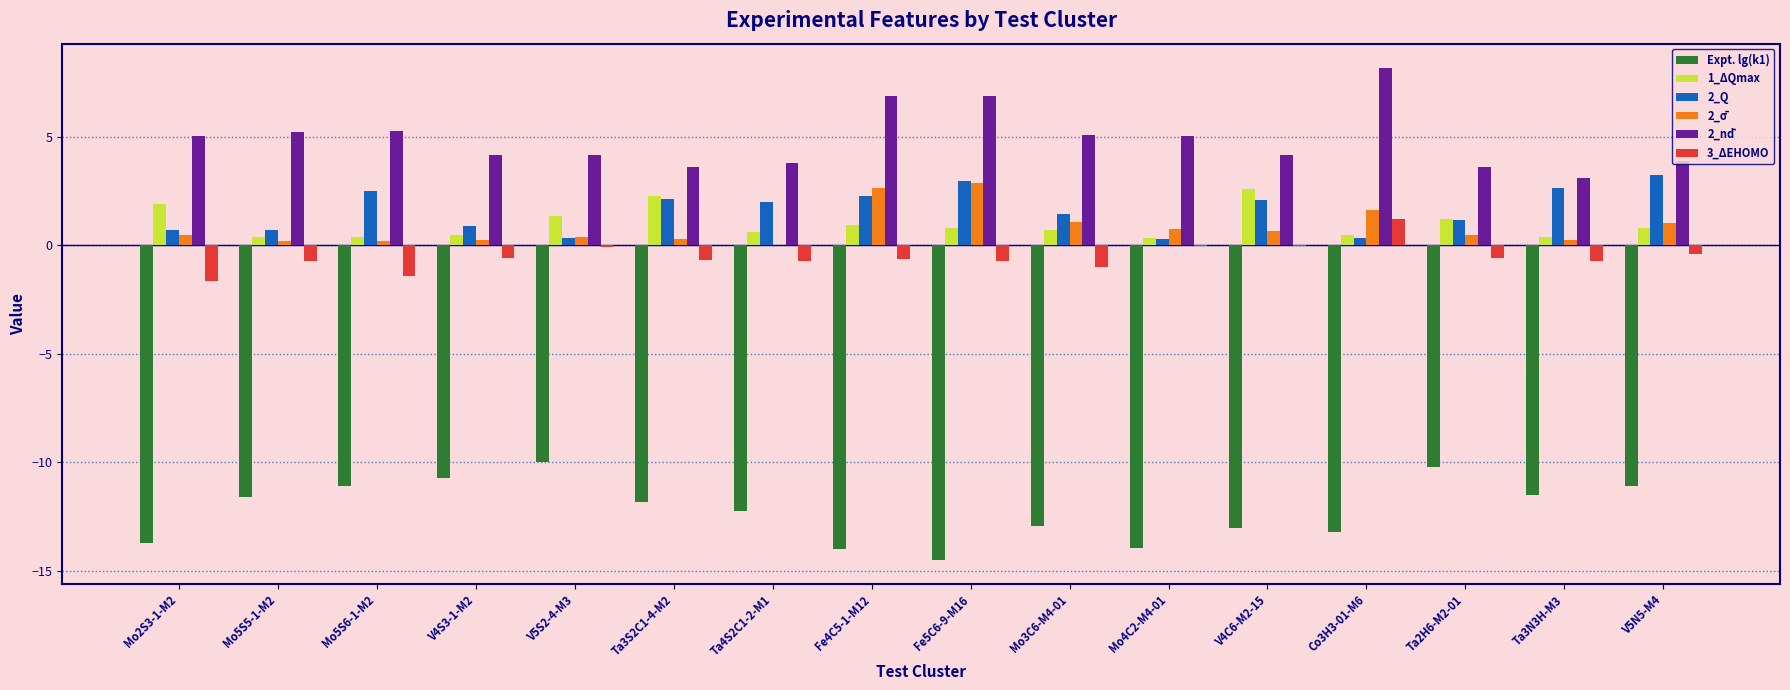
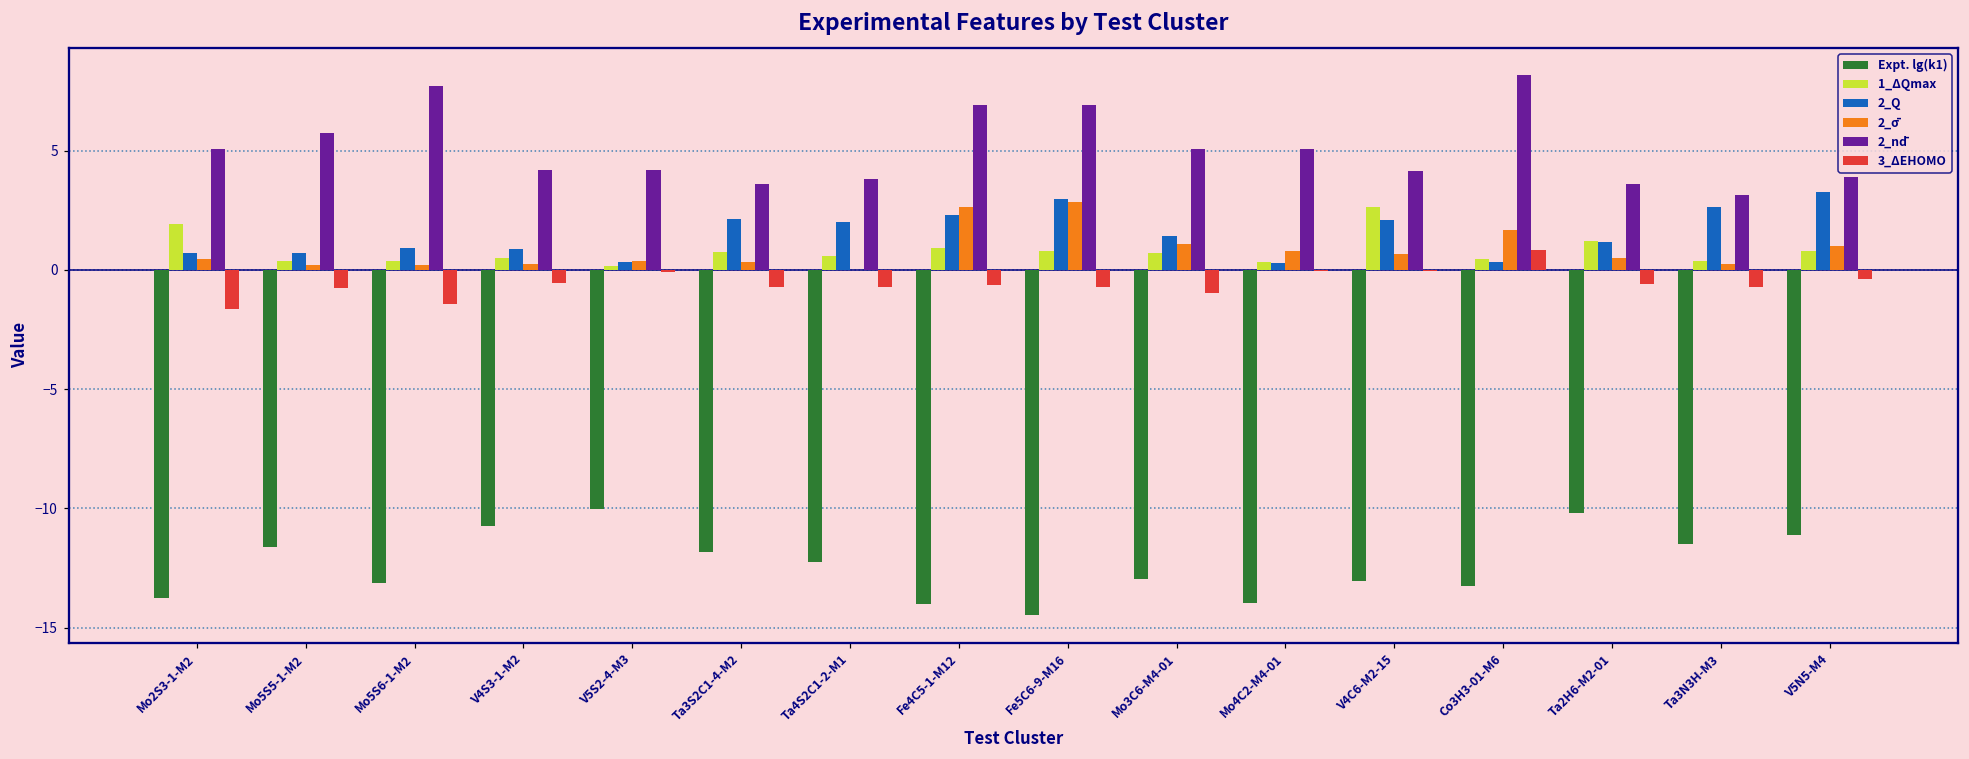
  {
    "Expt. lg(k1)": {
      "Mo2S3-1-M2": -13.7,
      "Mo5S5-1-M2": -11.6,
-     "Mo5S6-1-M2": -11.1,
+     "Mo5S6-1-M2": -13.1,
      "V4S3-1-M2": -10.7,
      "V5S2-4-M3": -10.0,
      "Ta3S2C1-4-M2": -11.8,
      "Ta4S2C1-2-M1": -12.3,
      "Fe4C5-1-M12": -14.0,
      "Fe5C6-9-M16": -14.5,
      "Mo3C6-M4-01": -13.0,
      "Mo4C2-M4-01": -13.9,
      "V4C6-M2-15": -13.1,
      "Co3H3-01-M6": -13.2,
      "Ta2H6-M2-01": -10.2,
      "Ta3N3H-M3": -11.5,
      "V5N5-M4": -11.1
    },
    "1_ΔQmax": {
      "Mo2S3-1-M2": 1.9,
      "Mo5S5-1-M2": 0.4,
      "Mo5S6-1-M2": 0.4,
      "V4S3-1-M2": 0.5,
-     "V5S2-4-M3": 1.4,
-     "Ta3S2C1-4-M2": 2.3,
+     "V5S2-4-M3": 0.2,
+     "Ta3S2C1-4-M2": 0.8,
      "Ta4S2C1-2-M1": 0.6,
      "Fe4C5-1-M12": 0.9,
      "Fe5C6-9-M16": 0.8,
      "Mo3C6-M4-01": 0.7,
      "Mo4C2-M4-01": 0.4,
      "V4C6-M2-15": 2.6,
      "Co3H3-01-M6": 0.5,
      "Ta2H6-M2-01": 1.2,
      "Ta3N3H-M3": 0.4,
      "V5N5-M4": 0.8
    },
    "2_Q": {
      "Mo2S3-1-M2": 0.7,
      "Mo5S5-1-M2": 0.7,
-     "Mo5S6-1-M2": 2.5,
+     "Mo5S6-1-M2": 0.9,
      "V4S3-1-M2": 0.9,
      "V5S2-4-M3": 0.3,
      "Ta3S2C1-4-M2": 2.1,
      "Ta4S2C1-2-M1": 2.0,
      "Fe4C5-1-M12": 2.3,
      "Fe5C6-9-M16": 3.0,
      "Mo3C6-M4-01": 1.4,
      "Mo4C2-M4-01": 0.3,
      "V4C6-M2-15": 2.1,
      "Co3H3-01-M6": 0.3,
      "Ta2H6-M2-01": 1.2,
      "Ta3N3H-M3": 2.6,
      "V5N5-M4": 3.3
    },
    "2_σ̄": {
      "Mo2S3-1-M2": 0.5,
      "Mo5S5-1-M2": 0.2,
      "Mo5S6-1-M2": 0.2,
      "V4S3-1-M2": 0.2,
      "V5S2-4-M3": 0.4,
      "Ta3S2C1-4-M2": 0.3,
      "Ta4S2C1-2-M1": 0.0,
      "Fe4C5-1-M12": 2.7,
      "Fe5C6-9-M16": 2.9,
      "Mo3C6-M4-01": 1.1,
      "Mo4C2-M4-01": 0.8,
      "V4C6-M2-15": 0.7,
      "Co3H3-01-M6": 1.7,
      "Ta2H6-M2-01": 0.5,
      "Ta3N3H-M3": 0.3,
      "V5N5-M4": 1.0
    },
    "2_nd̄": {
      "Mo2S3-1-M2": 5.1,
-     "Mo5S5-1-M2": 5.2,
-     "Mo5S6-1-M2": 5.3,
+     "Mo5S5-1-M2": 5.7,
+     "Mo5S6-1-M2": 7.7,
      "V4S3-1-M2": 4.2,
      "V5S2-4-M3": 4.2,
      "Ta3S2C1-4-M2": 3.6,
      "Ta4S2C1-2-M1": 3.8,
      "Fe4C5-1-M12": 6.9,
      "Fe5C6-9-M16": 6.9,
      "Mo3C6-M4-01": 5.1,
      "Mo4C2-M4-01": 5.1,
      "V4C6-M2-15": 4.2,
      "Co3H3-01-M6": 8.2,
      "Ta2H6-M2-01": 3.6,
      "Ta3N3H-M3": 3.1
    },
    "3_ΔEHOMO": {
      "Mo2S3-1-M2": -1.6,
      "Mo5S5-1-M2": -0.7,
      "Mo5S6-1-M2": -1.4,
      "V4S3-1-M2": -0.6,
      "Ta3S2C1-4-M2": -0.7,
      "Ta4S2C1-2-M1": -0.7,
      "Fe4C5-1-M12": -0.6,
      "Fe5C6-9-M16": -0.7,
      "Mo3C6-M4-01": -1.0,
-     "Co3H3-01-M6": 1.2,
+     "Co3H3-01-M6": 0.9,
      "Ta2H6-M2-01": -0.6,
      "Ta3N3H-M3": -0.7,
      "V5N5-M4": -0.4
    }
  }
